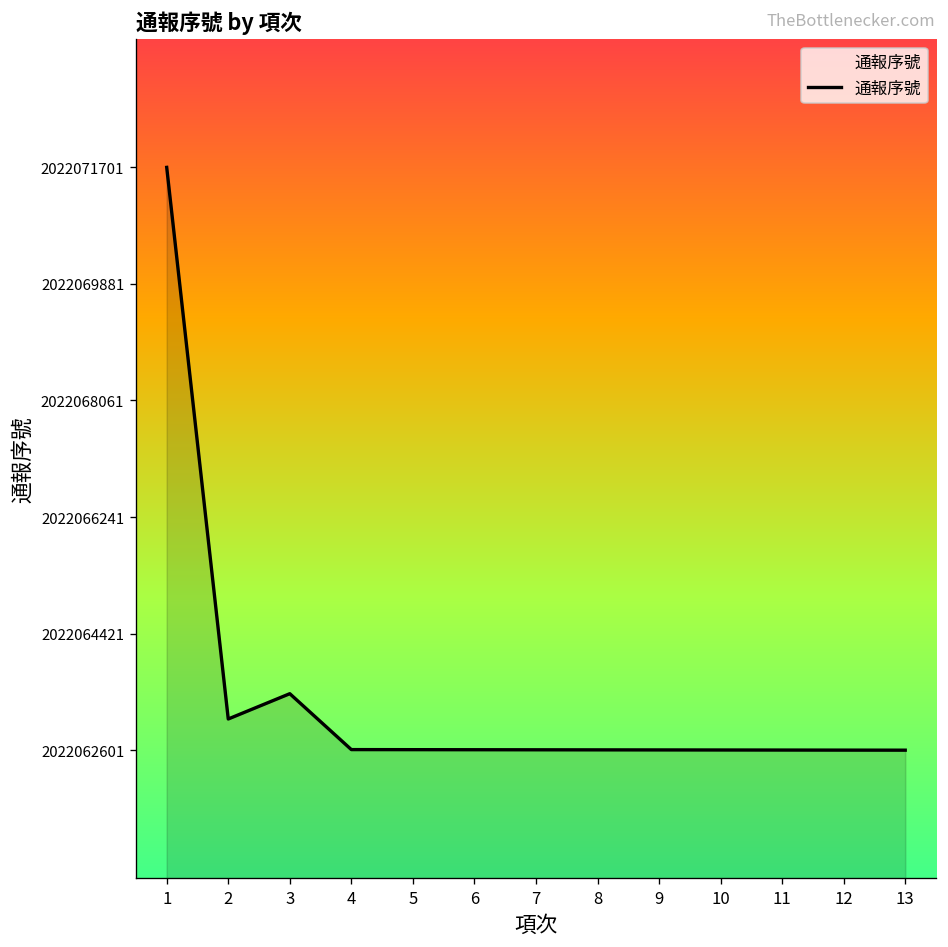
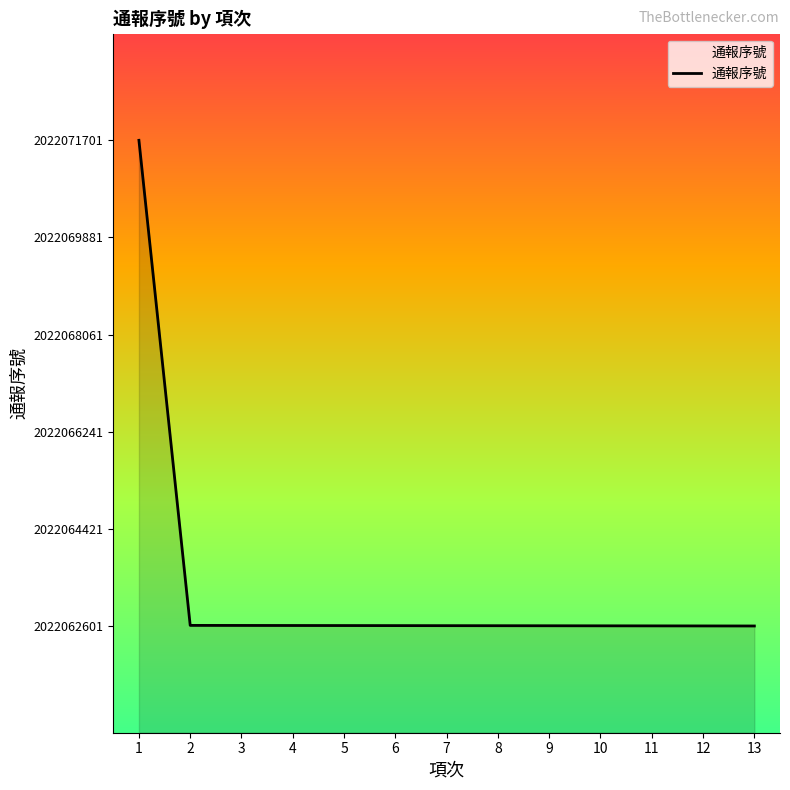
  {
    "1": 2022071700,
-   "2": 2022063100,
-   "3": 2022063500,
+   "2": 2022062600,
+   "3": 2022062600,
    "4": 2022062600,
    "5": 2022062600,
    "6": 2022062600,
    "7": 2022062600,
    "8": 2022062600,
    "9": 2022062600,
    "10": 2022062600,
    "11": 2022062600,
    "12": 2022062600,
    "13": 2022062600
  }
